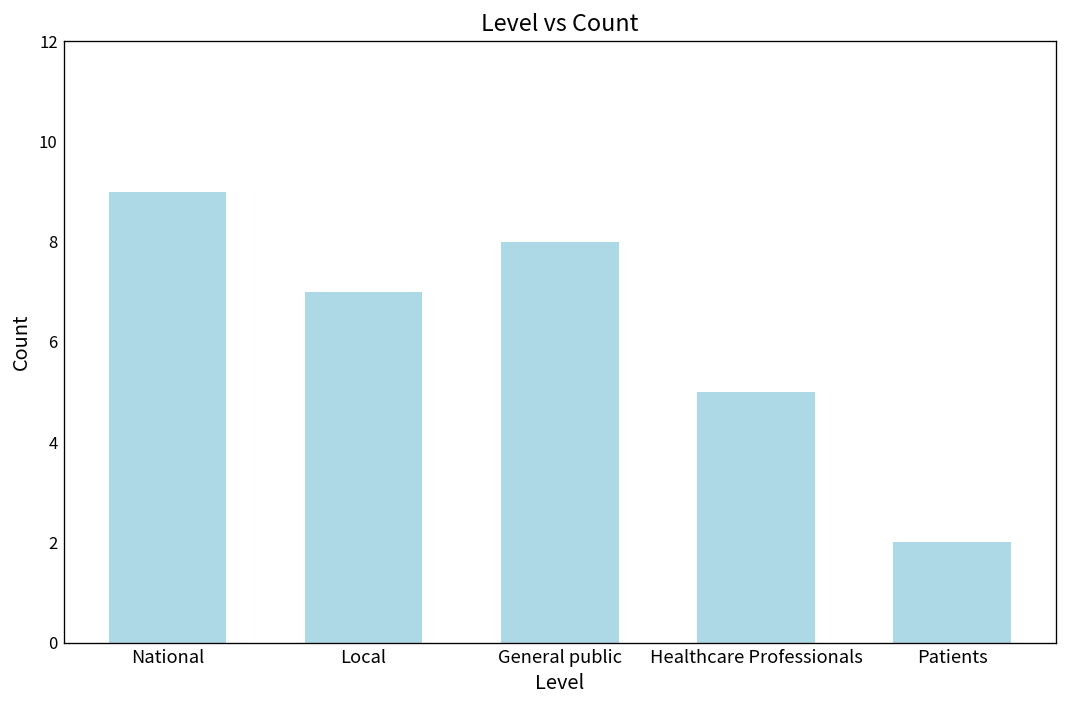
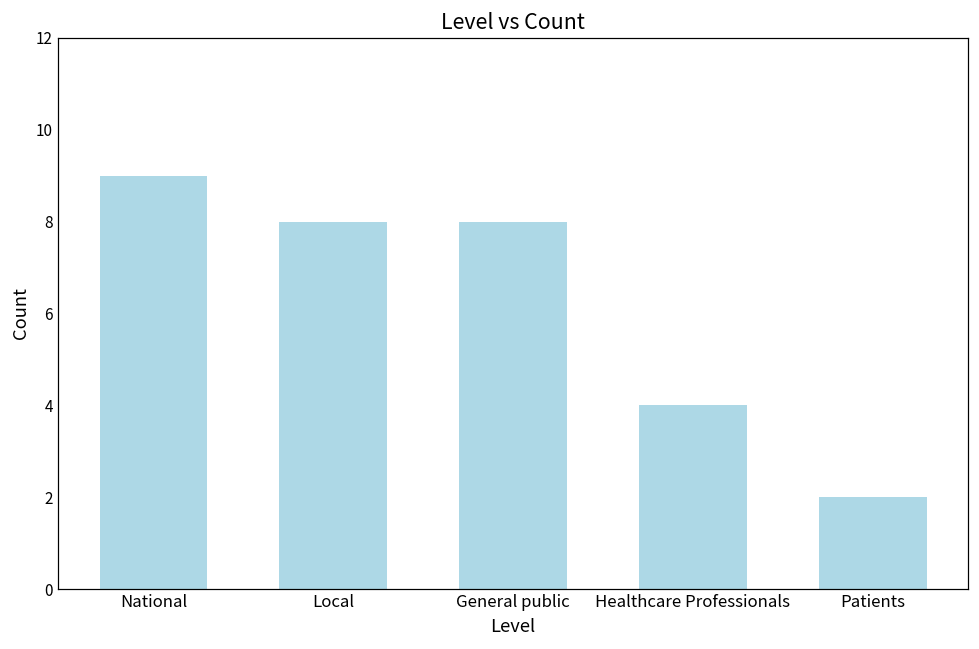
  {
    "National": 9,
-   "Local": 7,
+   "Local": 8,
    "General public": 8,
-   "Healthcare Professionals": 5,
+   "Healthcare Professionals": 4,
    "Patients": 2
  }
